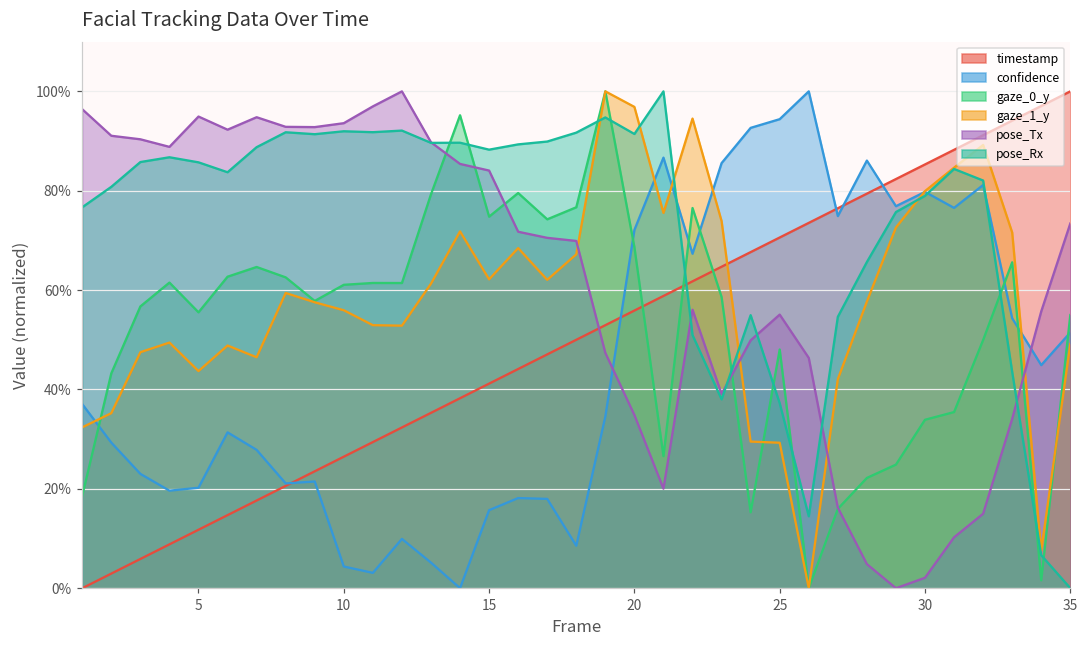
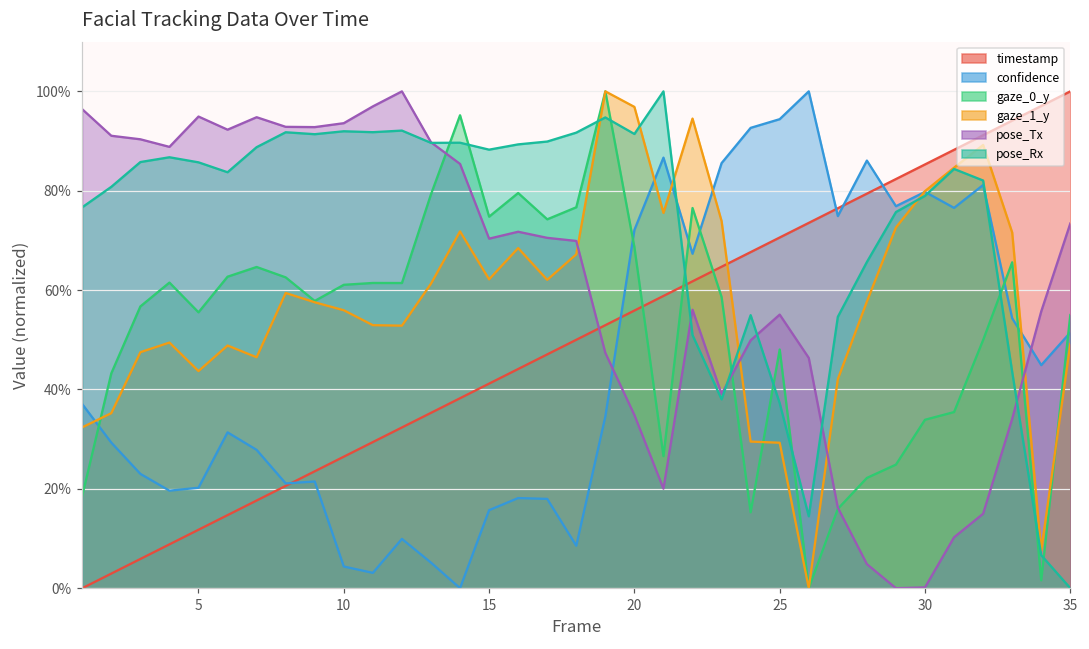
  {
    "pose_Tx": {
      "5": "95%",
      "10": "94%",
-     "15": "84%",
+     "15": "70%",
      "20": "35%",
      "25": "55%",
-     "30": "2%",
+     "30": "0%",
      "35": "73%"
    }
  }
